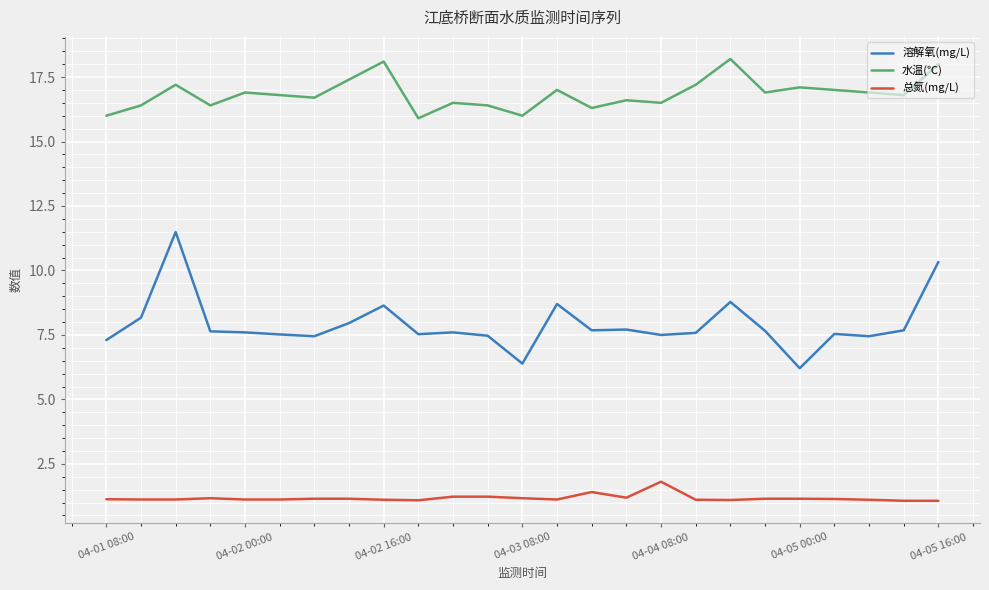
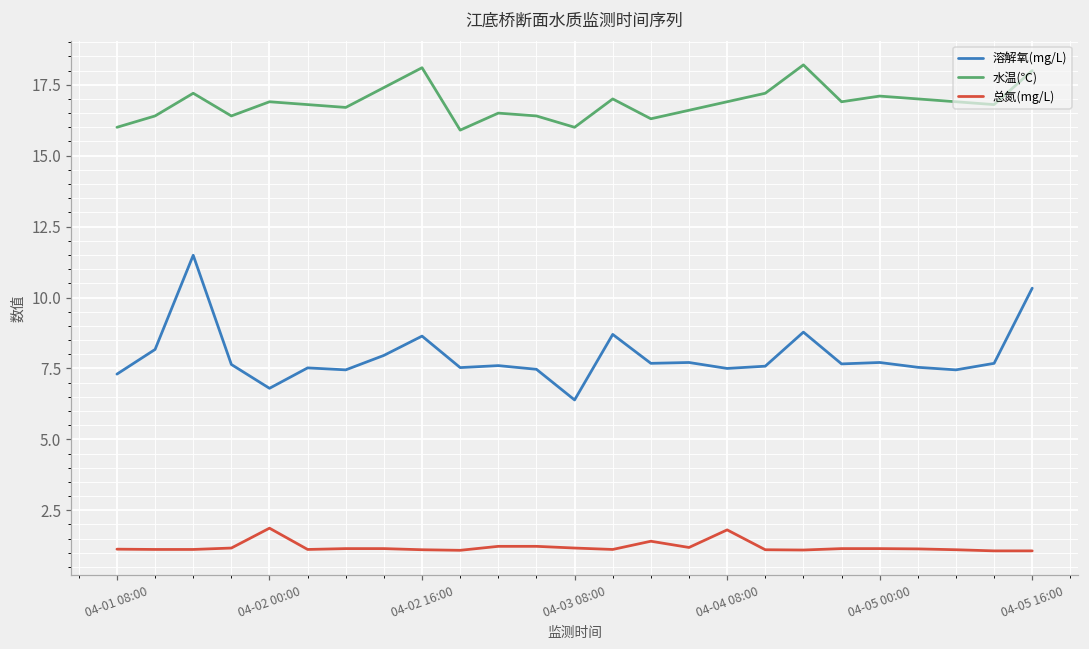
  {
    "溶解氧(mg/L)": {
      "04-01 08:00": 7.3,
-     "04-02 00:00": 7.6,
+     "04-02 00:00": 6.8,
      "04-02 16:00": 8.6,
      "04-03 08:00": 6.4,
      "04-04 08:00": 7.5,
-     "04-05 00:00": 6.2,
+     "04-05 00:00": 7.7,
      "04-05 16:00": 10.3
    },
    "水温(℃)": {
      "04-01 08:00": 16.0,
      "04-02 00:00": 16.9,
      "04-02 16:00": 18.1,
      "04-03 08:00": 16.0,
-     "04-04 08:00": 16.5,
+     "04-04 08:00": 16.9,
      "04-05 00:00": 17.1
    },
    "总氮(mg/L)": {
      "04-01 08:00": 1.1,
-     "04-02 00:00": 1.1,
+     "04-02 00:00": 1.9,
      "04-02 16:00": 1.1,
      "04-03 08:00": 1.2,
      "04-04 08:00": 1.8,
      "04-05 00:00": 1.2,
      "04-05 16:00": 1.1
    }
  }
